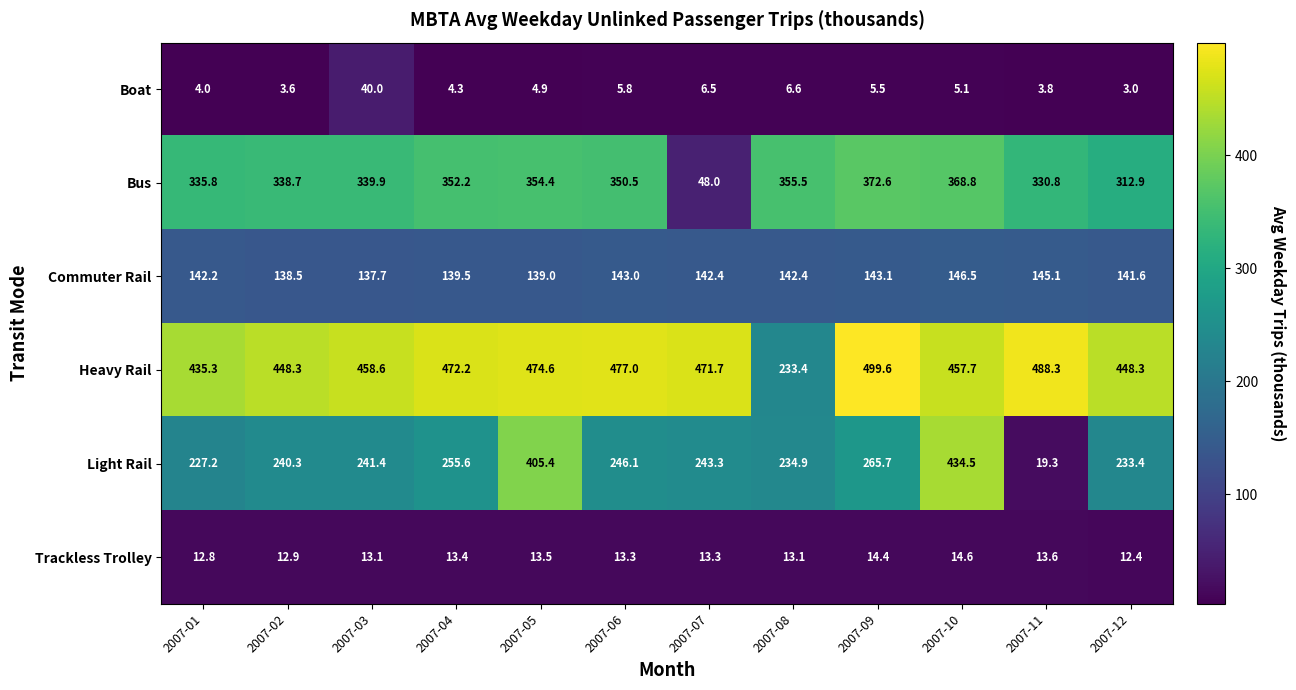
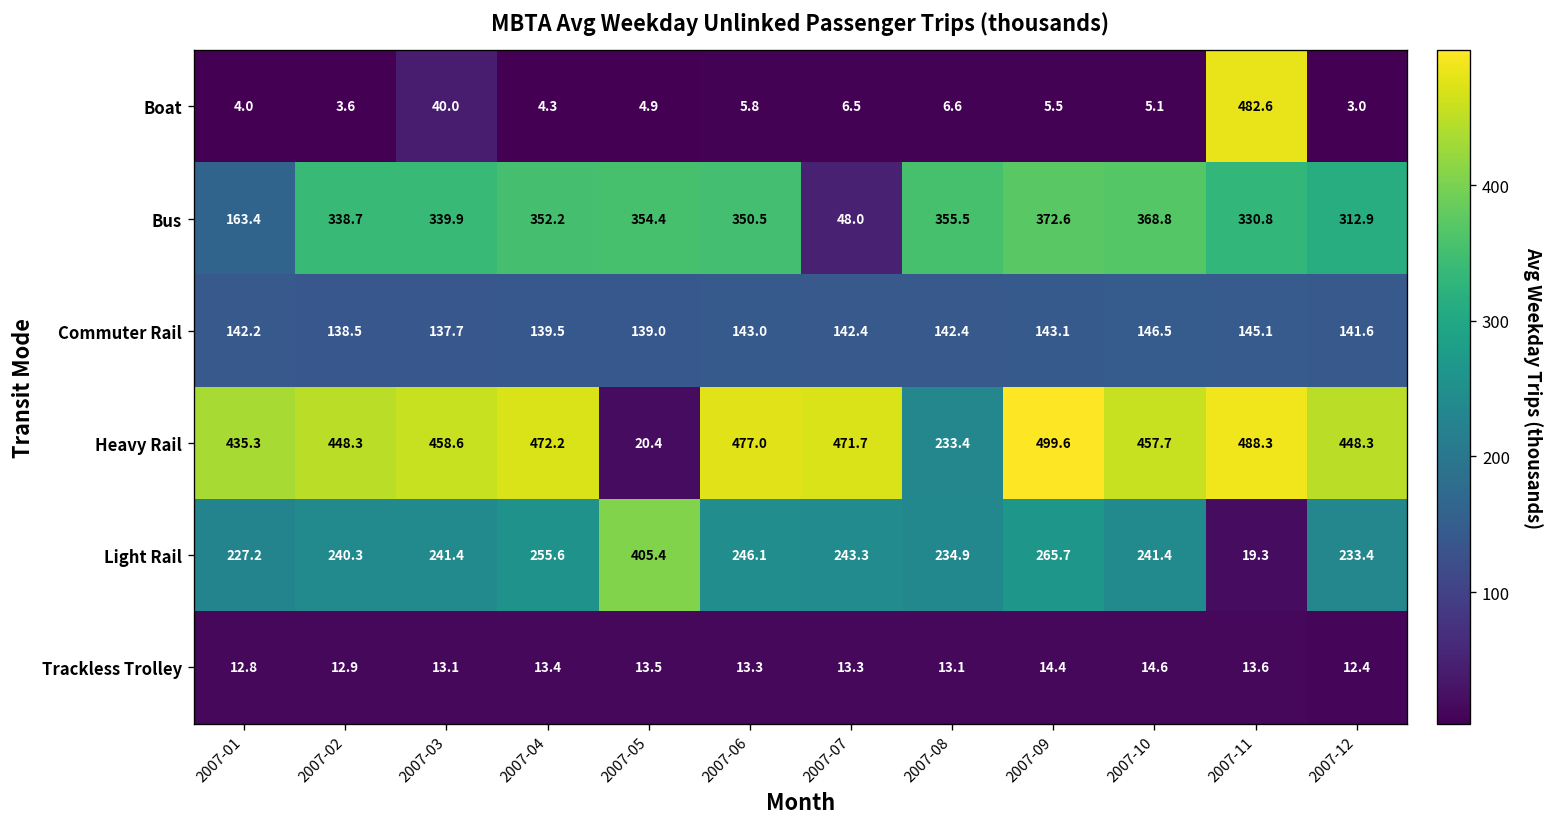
  {
    "Boat": {
      "2007-01": 4.0,
      "2007-02": 3.6,
      "2007-03": 40.0,
      "2007-04": 4.3,
      "2007-05": 4.9,
      "2007-06": 5.8,
      "2007-07": 6.5,
      "2007-08": 6.6,
      "2007-09": 5.5,
      "2007-10": 5.1,
-     "2007-11": 3.8,
+     "2007-11": 482.6,
      "2007-12": 3.0
    },
    "Bus": {
-     "2007-01": 335.8,
+     "2007-01": 163.4,
      "2007-02": 338.7,
      "2007-03": 339.9,
      "2007-04": 352.2,
      "2007-05": 354.4,
      "2007-06": 350.5,
      "2007-07": 48.0,
      "2007-08": 355.5,
      "2007-09": 372.6,
      "2007-10": 368.8,
      "2007-11": 330.8,
      "2007-12": 312.9
    },
    "Commuter Rail": {
      "2007-01": 142.2,
      "2007-02": 138.5,
      "2007-03": 137.7,
      "2007-04": 139.5,
      "2007-05": 139.0,
      "2007-06": 143.0,
      "2007-07": 142.4,
      "2007-08": 142.4,
      "2007-09": 143.1,
      "2007-10": 146.5,
      "2007-11": 145.1,
      "2007-12": 141.6
    },
    "Heavy Rail": {
      "2007-01": 435.3,
      "2007-02": 448.3,
      "2007-03": 458.6,
      "2007-04": 472.2,
-     "2007-05": 474.6,
+     "2007-05": 20.4,
      "2007-06": 477.0,
      "2007-07": 471.7,
      "2007-08": 233.4,
      "2007-09": 499.6,
      "2007-10": 457.7,
      "2007-11": 488.3,
      "2007-12": 448.3
    },
    "Light Rail": {
      "2007-01": 227.2,
      "2007-02": 240.3,
      "2007-03": 241.4,
      "2007-04": 255.6,
      "2007-05": 405.4,
      "2007-06": 246.1,
      "2007-07": 243.3,
      "2007-08": 234.9,
      "2007-09": 265.7,
-     "2007-10": 434.5,
+     "2007-10": 241.4,
      "2007-11": 19.3,
      "2007-12": 233.4
    },
    "Trackless Trolley": {
      "2007-01": 12.8,
      "2007-02": 12.9,
      "2007-03": 13.1,
      "2007-04": 13.4,
      "2007-05": 13.5,
      "2007-06": 13.3,
      "2007-07": 13.3,
      "2007-08": 13.1,
      "2007-09": 14.4,
      "2007-10": 14.6,
      "2007-11": 13.6,
      "2007-12": 12.4
    }
  }
